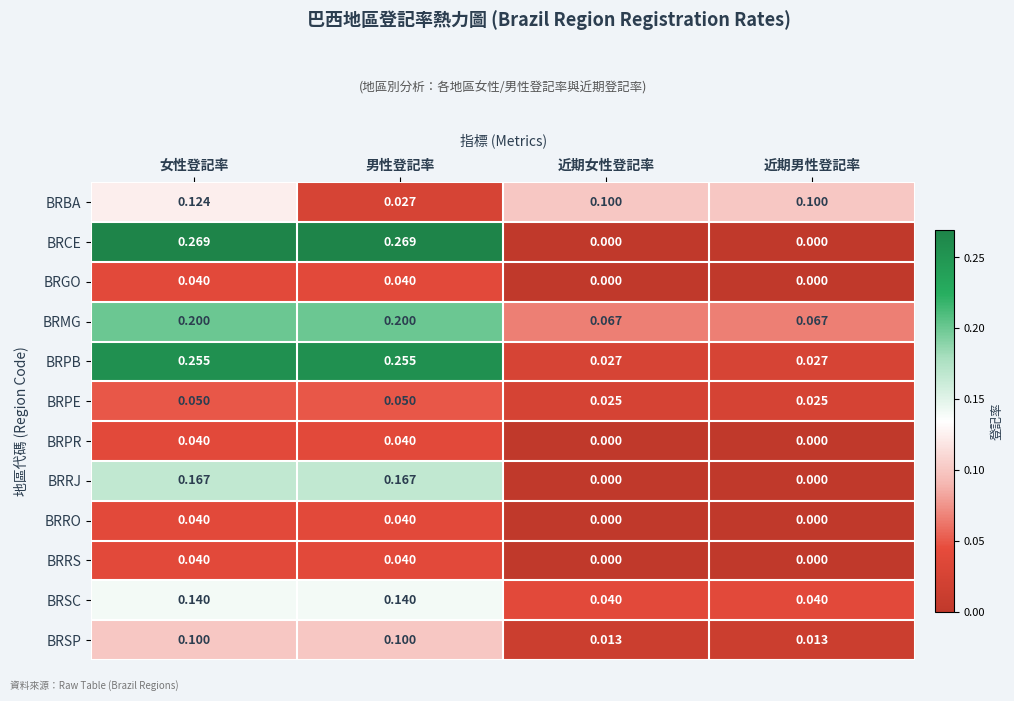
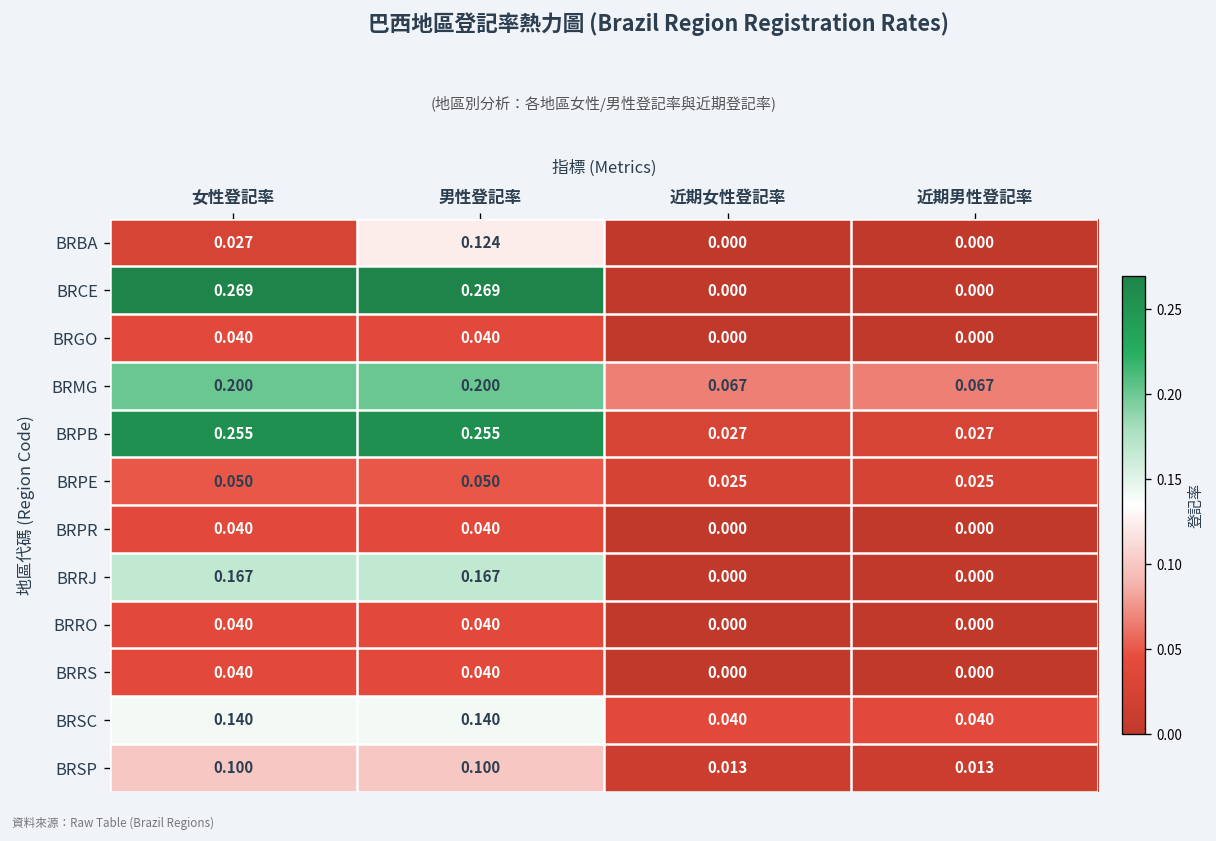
  {
    "BRBA": {
-     "女性登記率": 0.124,
-     "男性登記率": 0.027,
-     "近期女性登記率": 0.100,
-     "近期男性登記率": 0.100
+     "女性登記率": 0.027,
+     "男性登記率": 0.124,
+     "近期女性登記率": 0.000,
+     "近期男性登記率": 0.000
    },
    "BRCE": {
      "女性登記率": 0.269,
      "男性登記率": 0.269,
      "近期女性登記率": 0.000,
      "近期男性登記率": 0.000
    },
    "BRGO": {
      "女性登記率": 0.040,
      "男性登記率": 0.040,
      "近期女性登記率": 0.000,
      "近期男性登記率": 0.000
    },
    "BRMG": {
      "女性登記率": 0.200,
      "男性登記率": 0.200,
      "近期女性登記率": 0.067,
      "近期男性登記率": 0.067
    },
    "BRPB": {
      "女性登記率": 0.255,
      "男性登記率": 0.255,
      "近期女性登記率": 0.027,
      "近期男性登記率": 0.027
    },
    "BRPE": {
      "女性登記率": 0.050,
      "男性登記率": 0.050,
      "近期女性登記率": 0.025,
      "近期男性登記率": 0.025
    },
    "BRPR": {
      "女性登記率": 0.040,
      "男性登記率": 0.040,
      "近期女性登記率": 0.000,
      "近期男性登記率": 0.000
    },
    "BRRJ": {
      "女性登記率": 0.167,
      "男性登記率": 0.167,
      "近期女性登記率": 0.000,
      "近期男性登記率": 0.000
    },
    "BRRO": {
      "女性登記率": 0.040,
      "男性登記率": 0.040,
      "近期女性登記率": 0.000,
      "近期男性登記率": 0.000
    },
    "BRRS": {
      "女性登記率": 0.040,
      "男性登記率": 0.040,
      "近期女性登記率": 0.000,
      "近期男性登記率": 0.000
    },
    "BRSC": {
      "女性登記率": 0.140,
      "男性登記率": 0.140,
      "近期女性登記率": 0.040,
      "近期男性登記率": 0.040
    },
    "BRSP": {
      "女性登記率": 0.100,
      "男性登記率": 0.100,
      "近期女性登記率": 0.013,
      "近期男性登記率": 0.013
    }
  }
